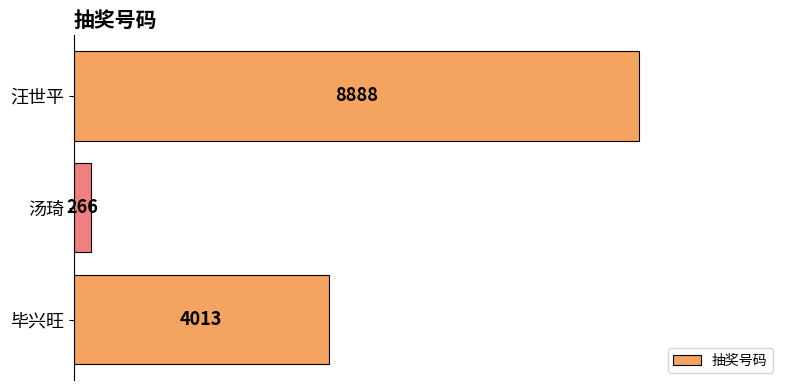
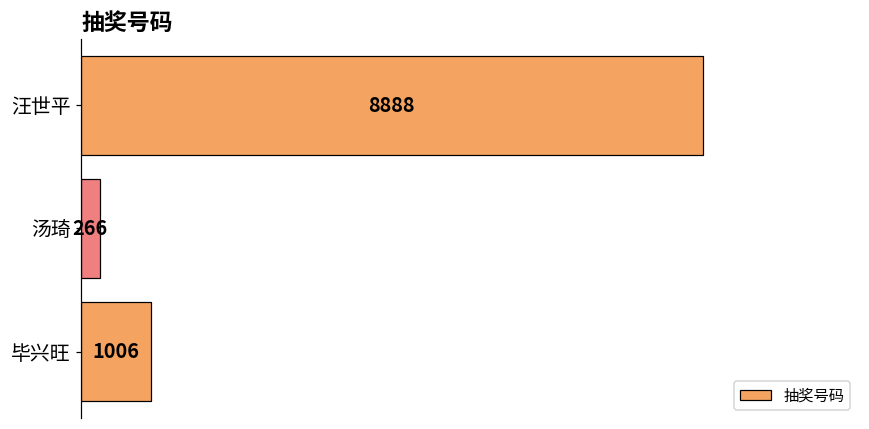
  {
    "汪世平": 8888,
    "汤琦": 266,
-   "毕兴旺": 4013
+   "毕兴旺": 1006
  }
